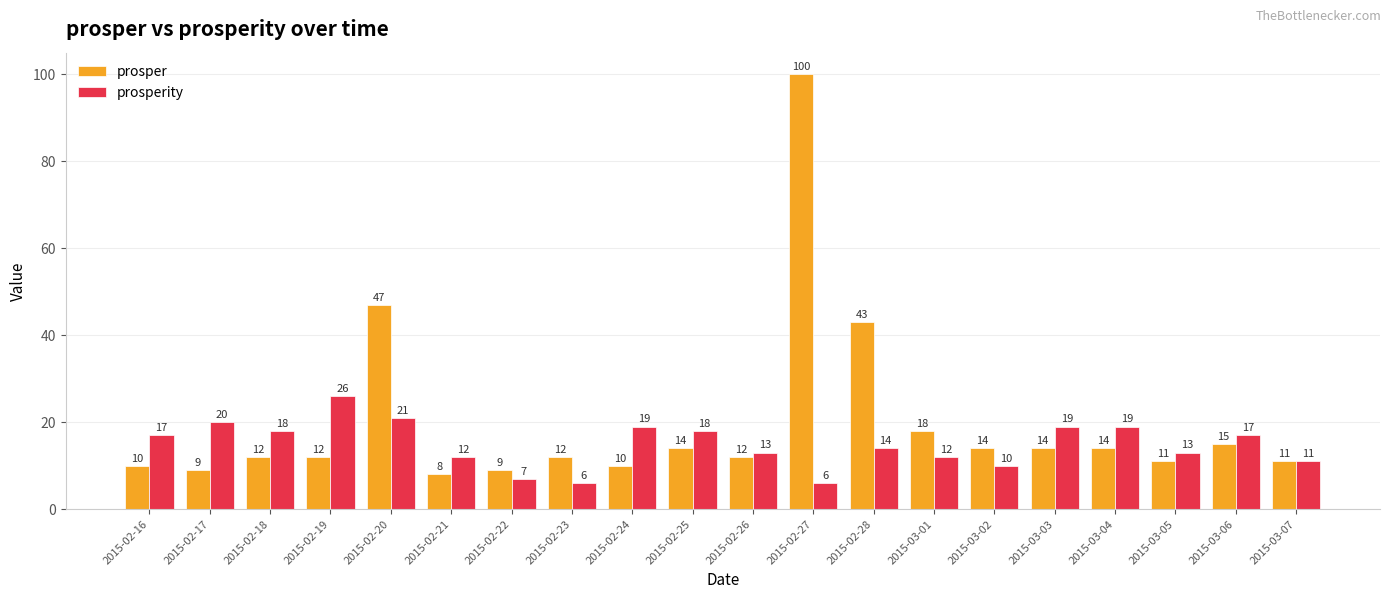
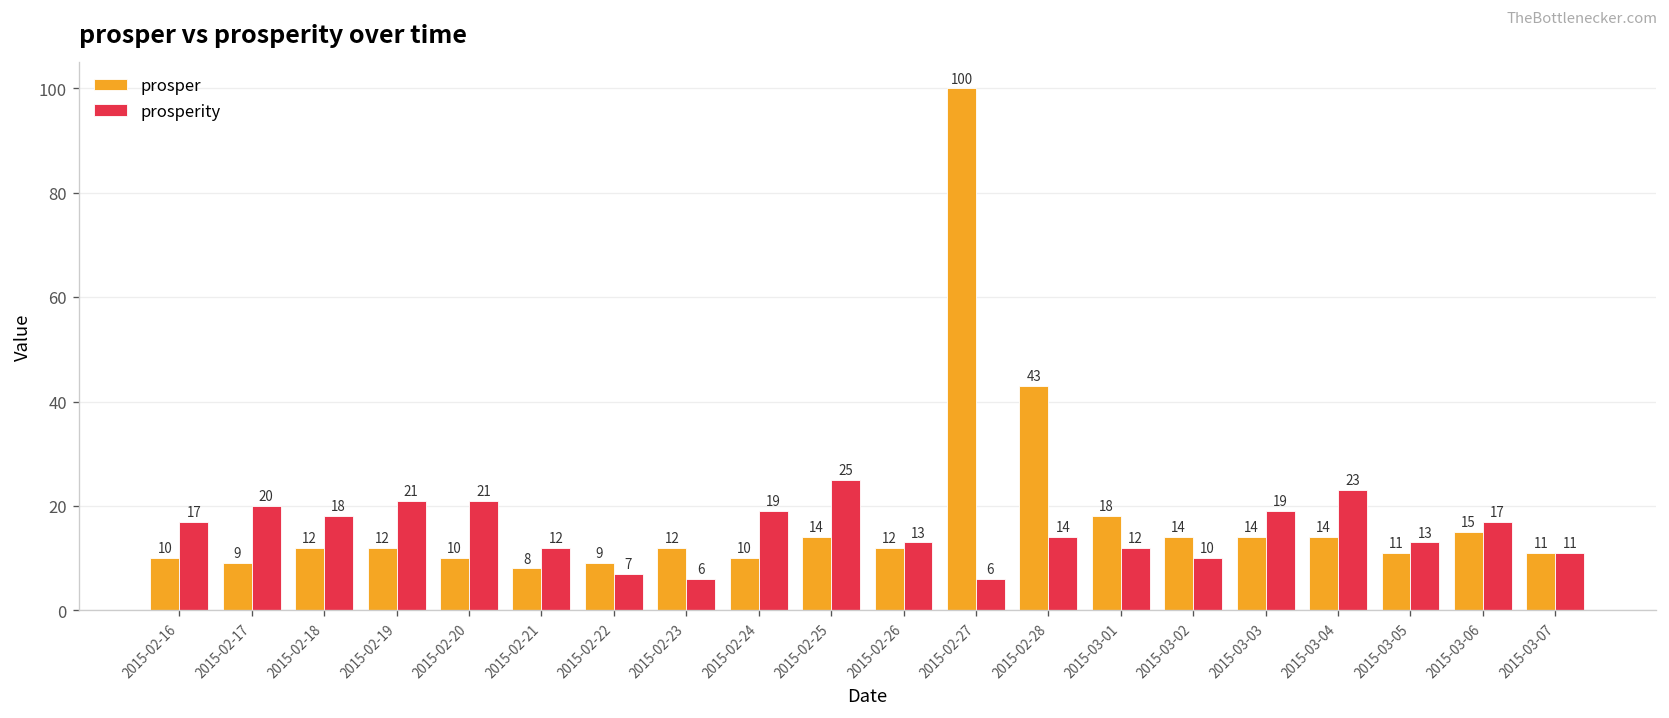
  {
    "prosper": {
      "2015-02-16": 10,
      "2015-02-17": 9,
      "2015-02-18": 12,
      "2015-02-19": 12,
-     "2015-02-20": 47,
+     "2015-02-20": 10,
      "2015-02-21": 8,
      "2015-02-22": 9,
      "2015-02-23": 12,
      "2015-02-24": 10,
      "2015-02-25": 14,
      "2015-02-26": 12,
      "2015-02-27": 100,
      "2015-02-28": 43,
      "2015-03-01": 18,
      "2015-03-02": 14,
      "2015-03-03": 14,
      "2015-03-04": 14,
      "2015-03-05": 11,
      "2015-03-06": 15,
      "2015-03-07": 11
    },
    "prosperity": {
      "2015-02-16": 17,
      "2015-02-17": 20,
      "2015-02-18": 18,
-     "2015-02-19": 26,
+     "2015-02-19": 21,
      "2015-02-20": 21,
      "2015-02-21": 12,
      "2015-02-22": 7,
      "2015-02-23": 6,
      "2015-02-24": 19,
-     "2015-02-25": 18,
+     "2015-02-25": 25,
      "2015-02-26": 13,
      "2015-02-27": 6,
      "2015-02-28": 14,
      "2015-03-01": 12,
      "2015-03-02": 10,
      "2015-03-03": 19,
-     "2015-03-04": 19,
+     "2015-03-04": 23,
      "2015-03-05": 13,
      "2015-03-06": 17,
      "2015-03-07": 11
    }
  }
